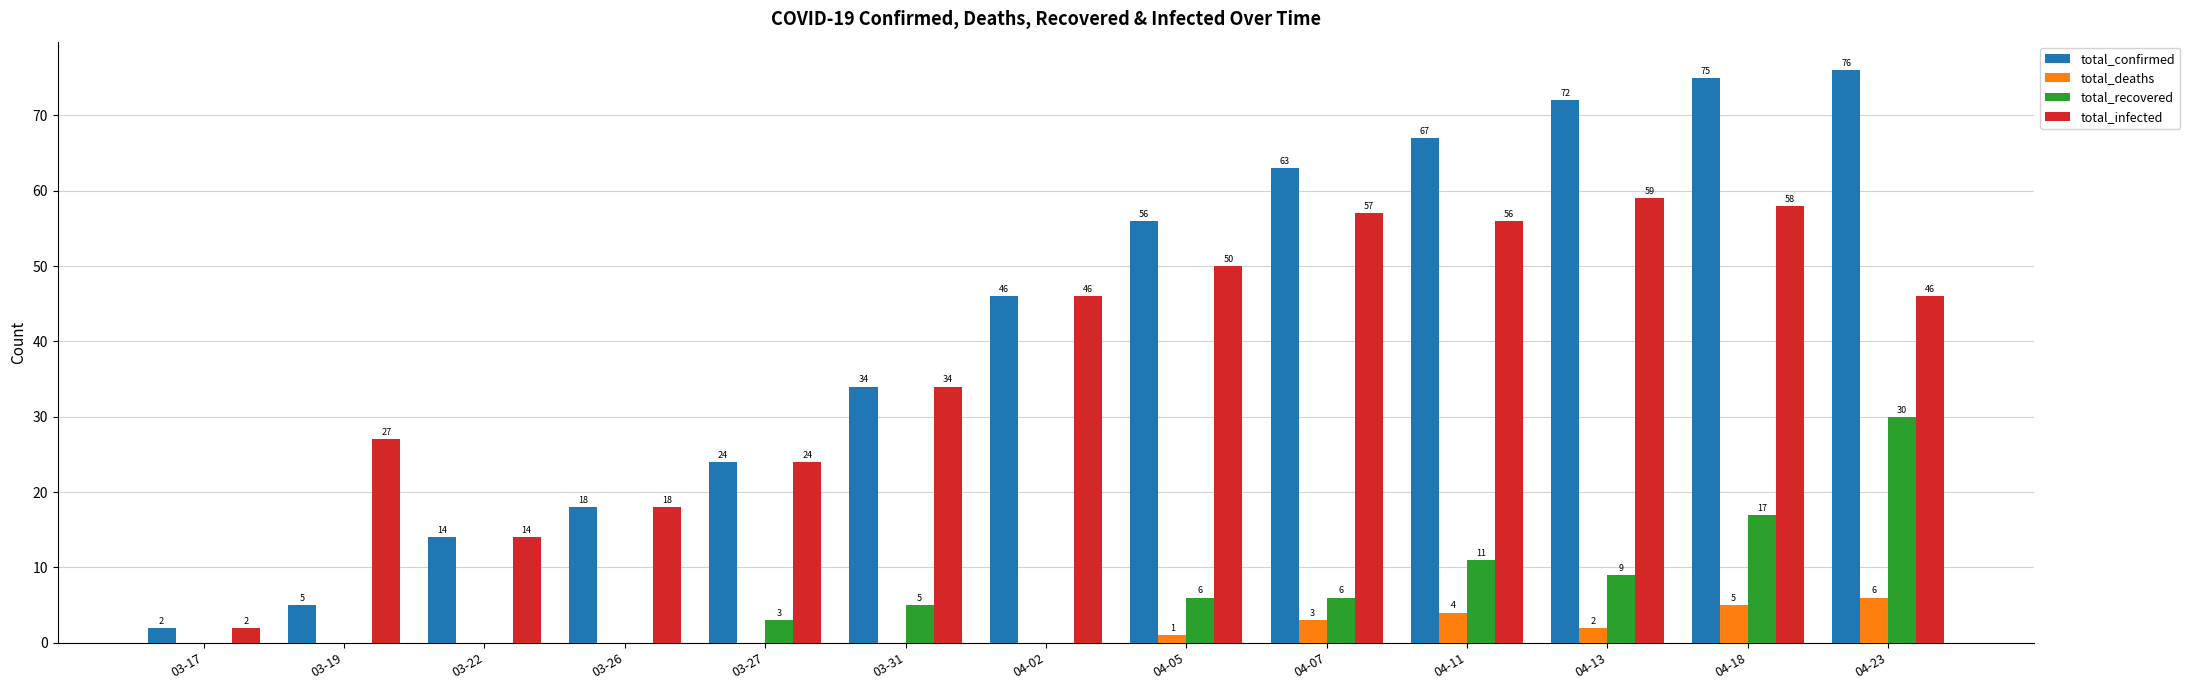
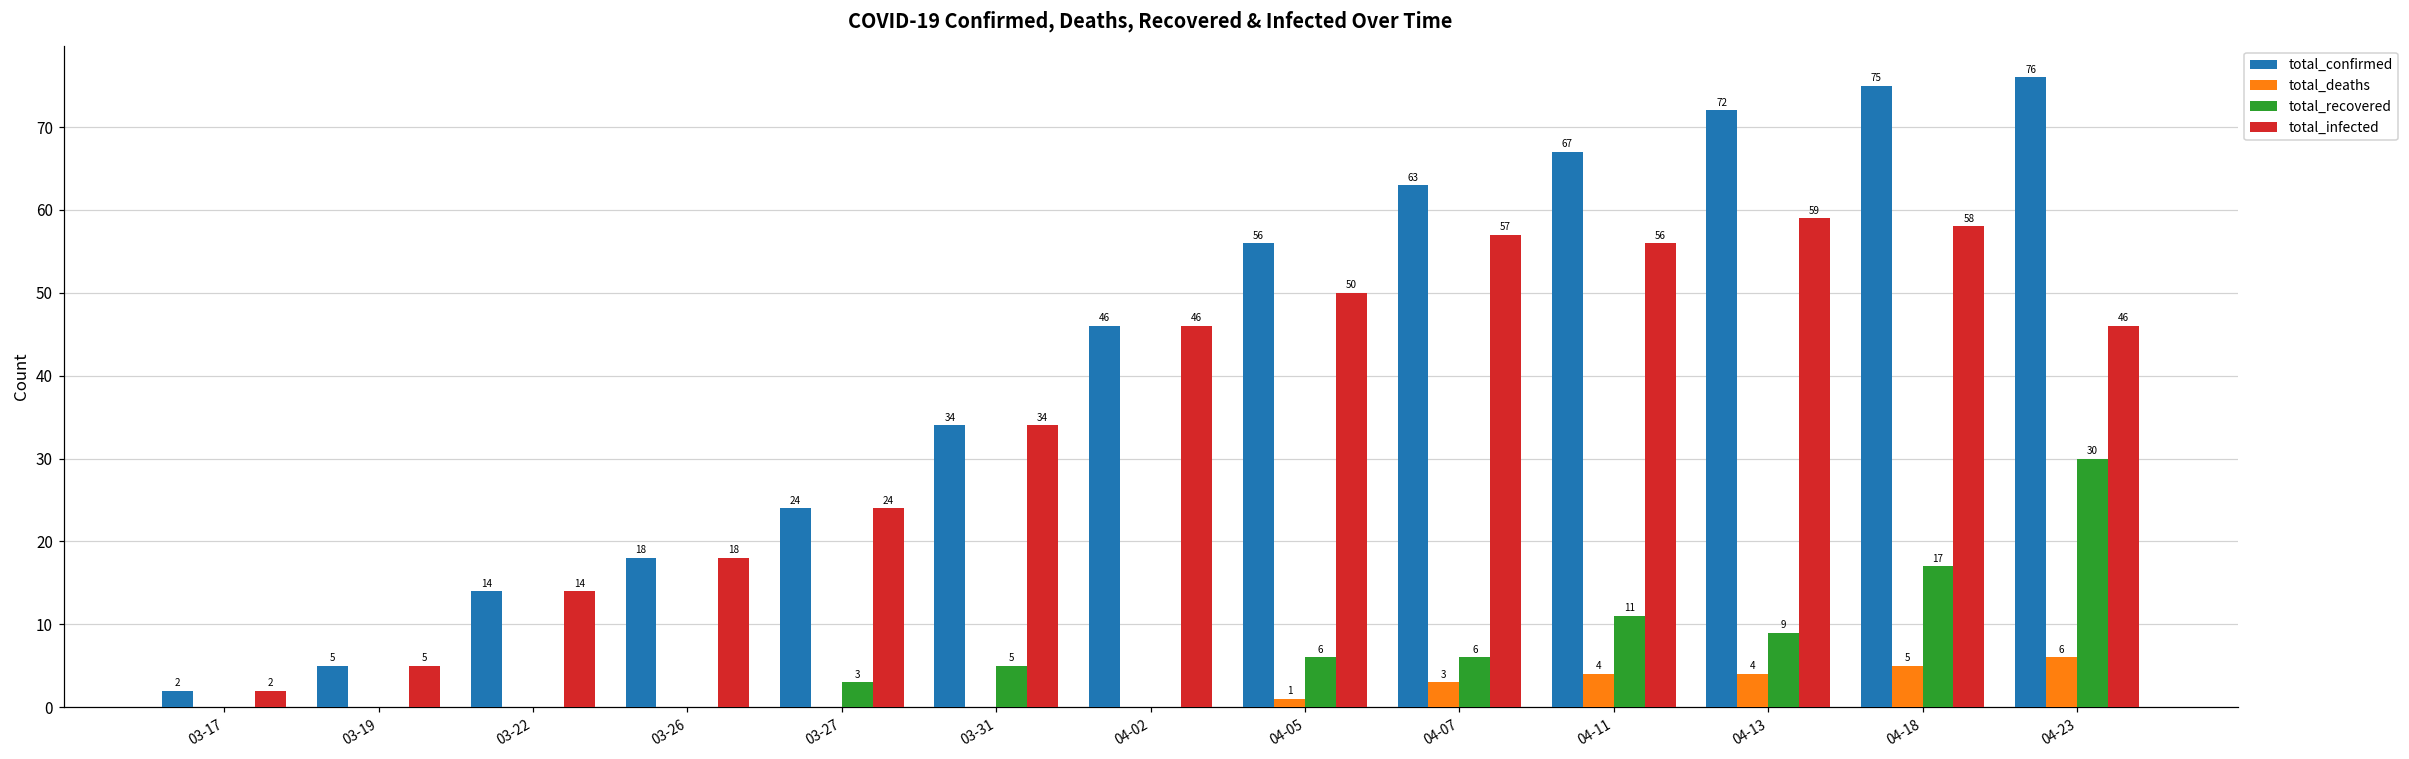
  {
    "total_confirmed": {
      "03-17": 2,
      "03-19": 5,
      "03-22": 14,
      "03-26": 18,
      "03-27": 24,
      "03-31": 34,
      "04-02": 46,
      "04-05": 56,
      "04-07": 63,
      "04-11": 67,
      "04-13": 72,
      "04-18": 75,
      "04-23": 76
    },
    "total_deaths": {
      "04-05": 1,
      "04-07": 3,
      "04-11": 4,
-     "04-13": 2,
+     "04-13": 4,
      "04-18": 5,
      "04-23": 6
    },
    "total_recovered": {
      "03-27": 3,
      "03-31": 5,
      "04-05": 6,
      "04-07": 6,
      "04-11": 11,
      "04-13": 9,
      "04-18": 17,
      "04-23": 30
    },
    "total_infected": {
      "03-17": 2,
-     "03-19": 27,
+     "03-19": 5,
      "03-22": 14,
      "03-26": 18,
      "03-27": 24,
      "03-31": 34,
      "04-02": 46,
      "04-05": 50,
      "04-07": 57,
      "04-11": 56,
      "04-13": 59,
      "04-18": 58,
      "04-23": 46
    }
  }
